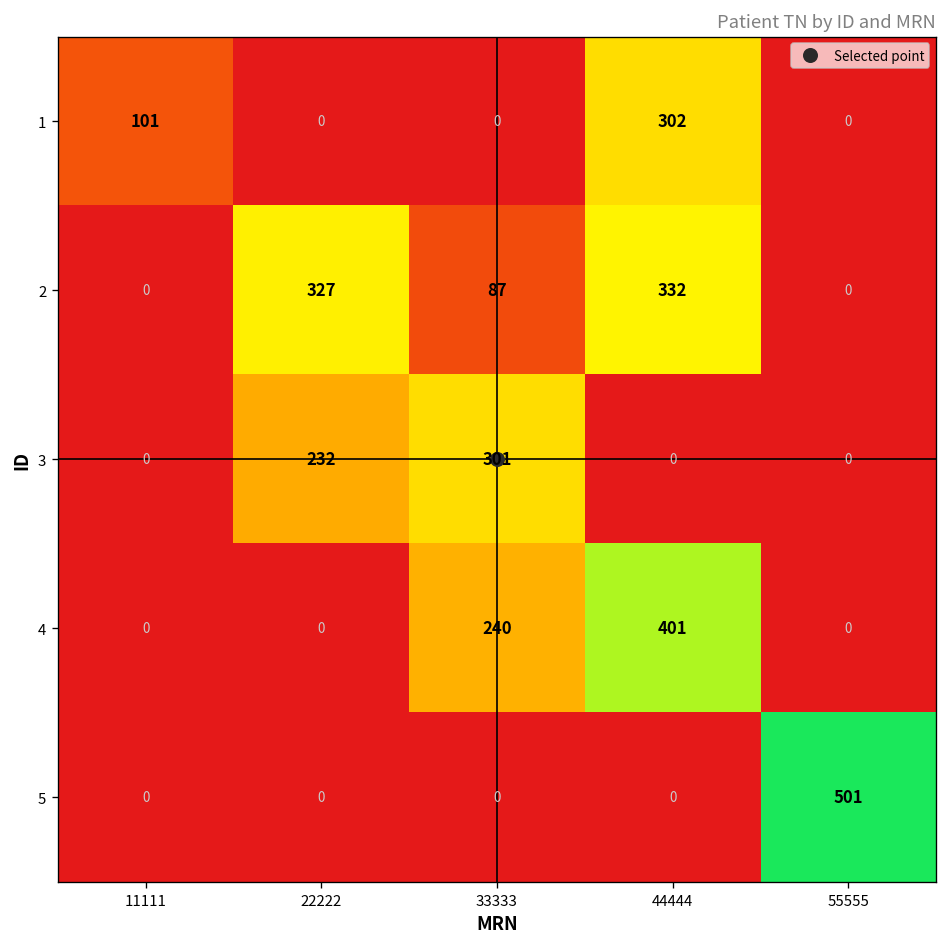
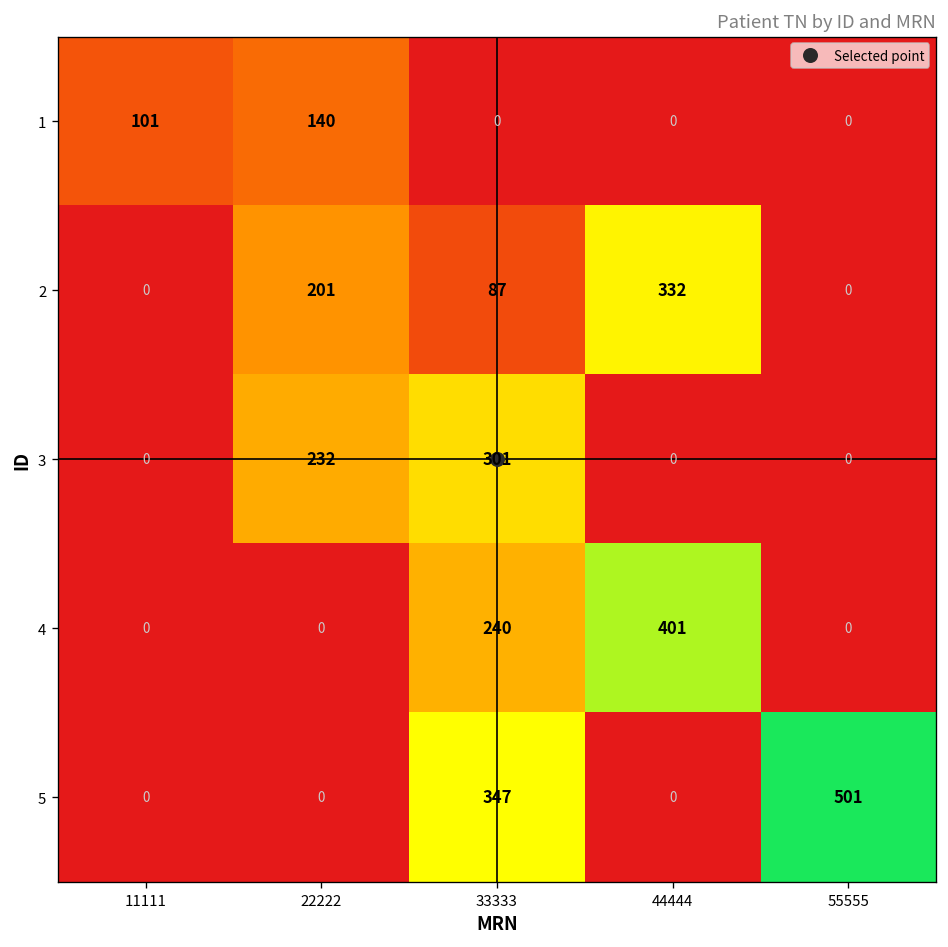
  {
    "1": {
      "11111": 101,
-     "22222": 0,
+     "22222": 140,
      "33333": 0,
-     "44444": 302,
+     "44444": 0,
      "55555": 0
    },
    "2": {
      "11111": 0,
-     "22222": 327,
+     "22222": 201,
      "33333": 87,
      "44444": 332,
      "55555": 0
    },
    "3": {
      "11111": 0,
      "22222": 232,
      "44444": 0,
      "55555": 0
    },
    "4": {
      "11111": 0,
      "22222": 0,
      "33333": 240,
      "44444": 401,
      "55555": 0
    },
    "5": {
      "11111": 0,
      "22222": 0,
-     "33333": 0,
+     "33333": 347,
      "44444": 0,
      "55555": 501
    }
  }
